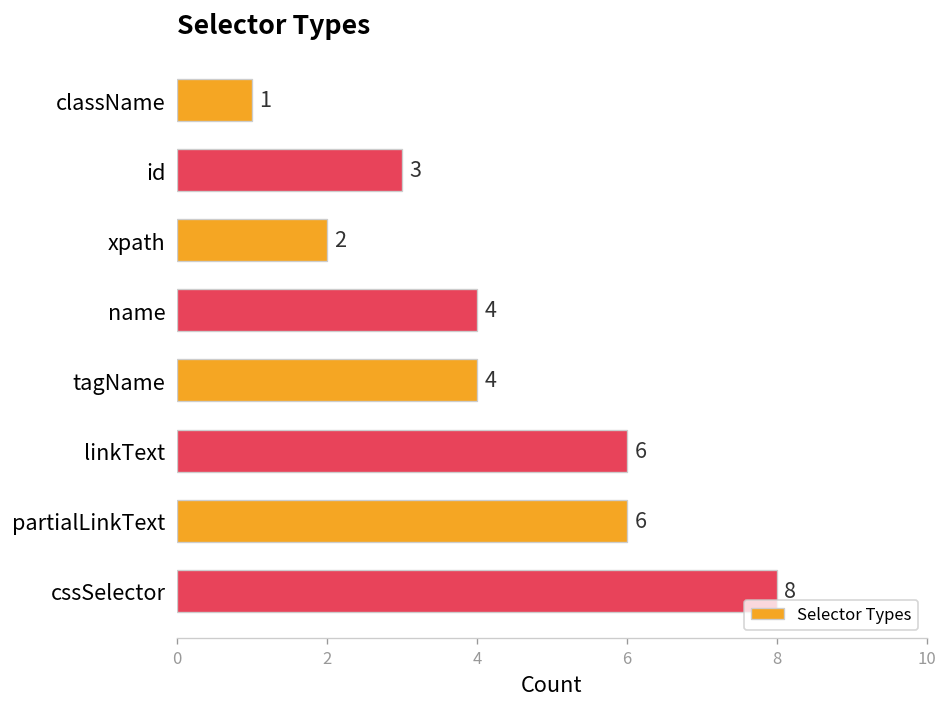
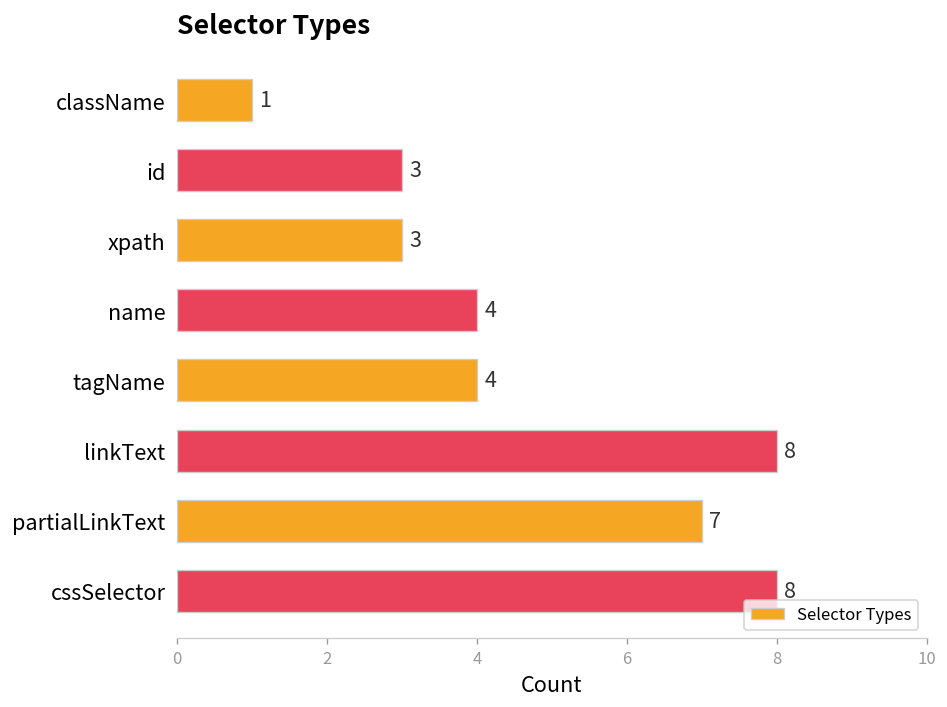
  {
    "className": 1,
    "id": 3,
-   "xpath": 2,
+   "xpath": 3,
    "name": 4,
    "tagName": 4,
-   "linkText": 6,
-   "partialLinkText": 6
+   "linkText": 8,
+   "partialLinkText": 7
  }
